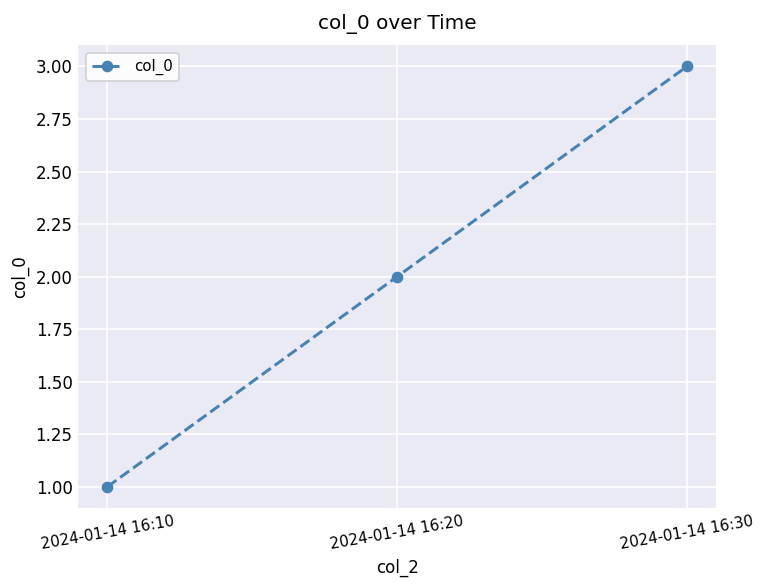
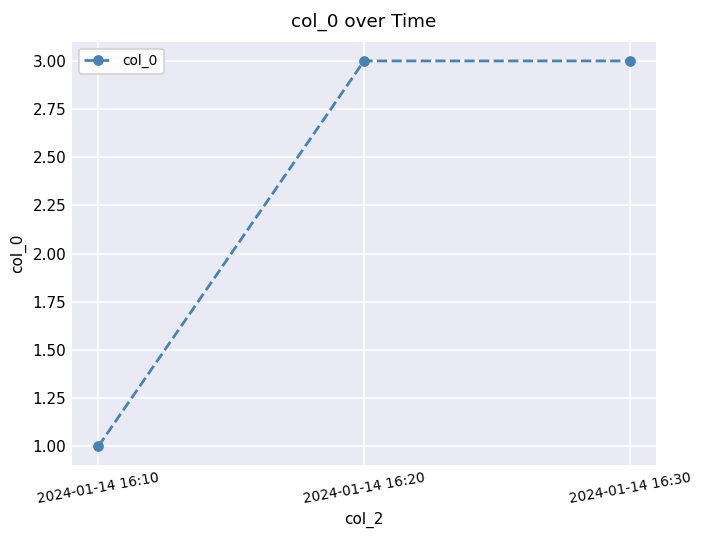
  {
    "2024-01-14 16:10": 1,
-   "2024-01-14 16:20": 2,
+   "2024-01-14 16:20": 3,
    "2024-01-14 16:30": 3
  }
